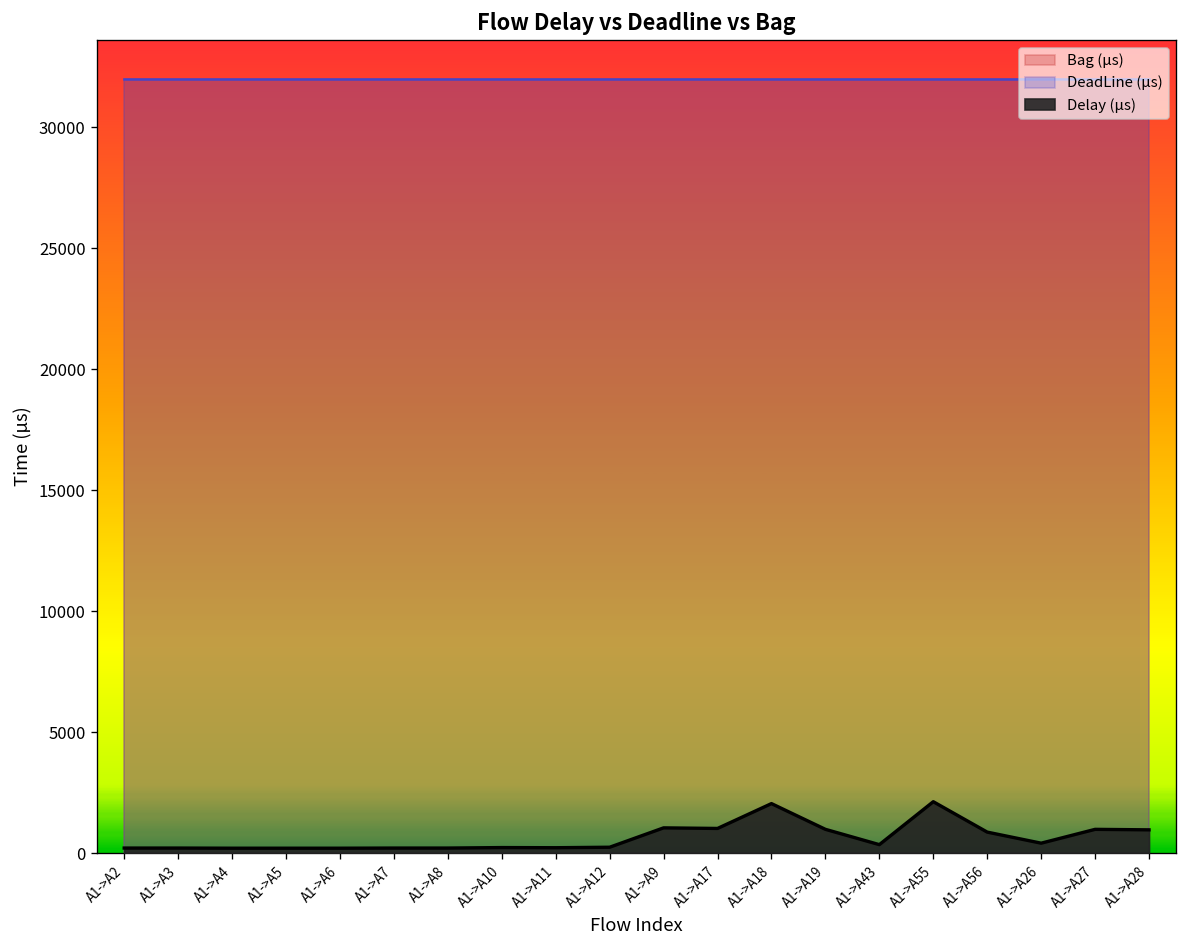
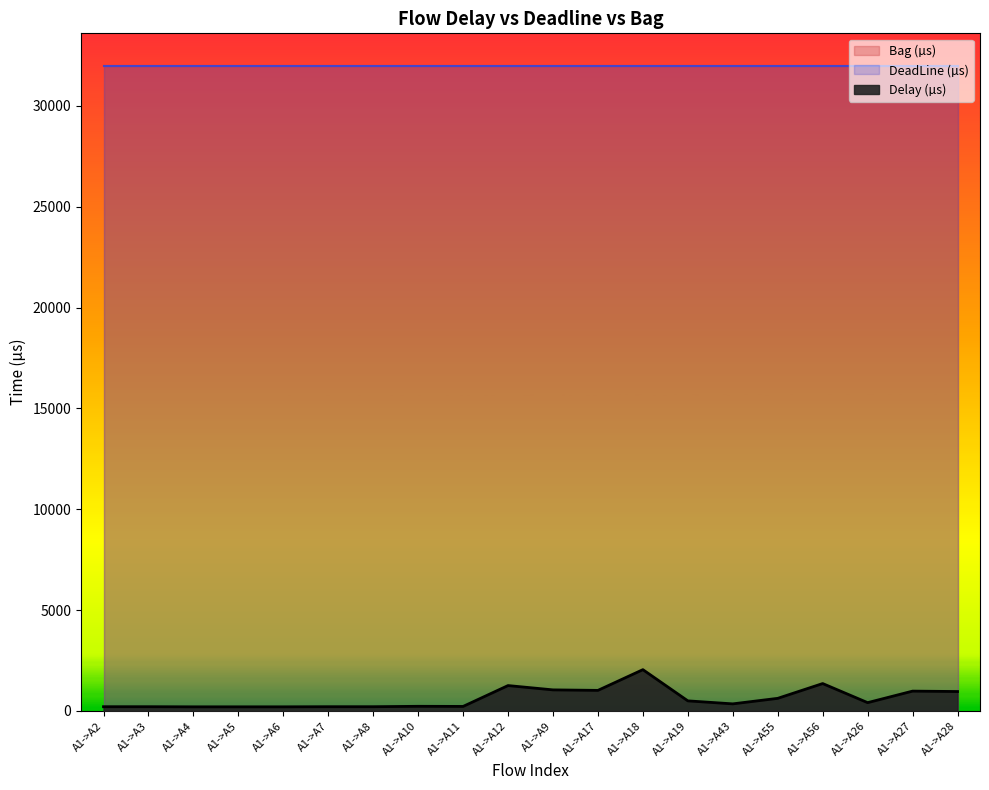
  {
    "DeadLine (µs)": {
      "A1->A2": 32000,
      "A1->A3": 32000,
      "A1->A4": 32000,
      "A1->A5": 32000,
      "A1->A6": 32000,
      "A1->A7": 32000,
      "A1->A8": 32000,
      "A1->A10": 32000,
      "A1->A11": 32000,
      "A1->A12": 32000,
      "A1->A9": 32000,
      "A1->A17": 32000,
      "A1->A18": 32000,
      "A1->A19": 32000,
      "A1->A43": 32000,
      "A1->A55": 32000,
      "A1->A56": 32000
    },
    "Delay (µs)": {
      "A1->A2": 200,
      "A1->A3": 200,
      "A1->A4": 200,
      "A1->A5": 200,
      "A1->A6": 200,
      "A1->A7": 200,
      "A1->A8": 200,
      "A1->A10": 200,
      "A1->A11": 200,
-     "A1->A12": 200,
+     "A1->A12": 1300,
      "A1->A9": 1000,
      "A1->A17": 1000,
      "A1->A18": 2000,
-     "A1->A19": 1000,
+     "A1->A19": 500,
      "A1->A43": 300,
-     "A1->A55": 2100,
-     "A1->A56": 900,
+     "A1->A55": 600,
+     "A1->A56": 1400,
      "A1->A26": 400,
      "A1->A27": 1000,
      "A1->A28": 1000
    }
  }
